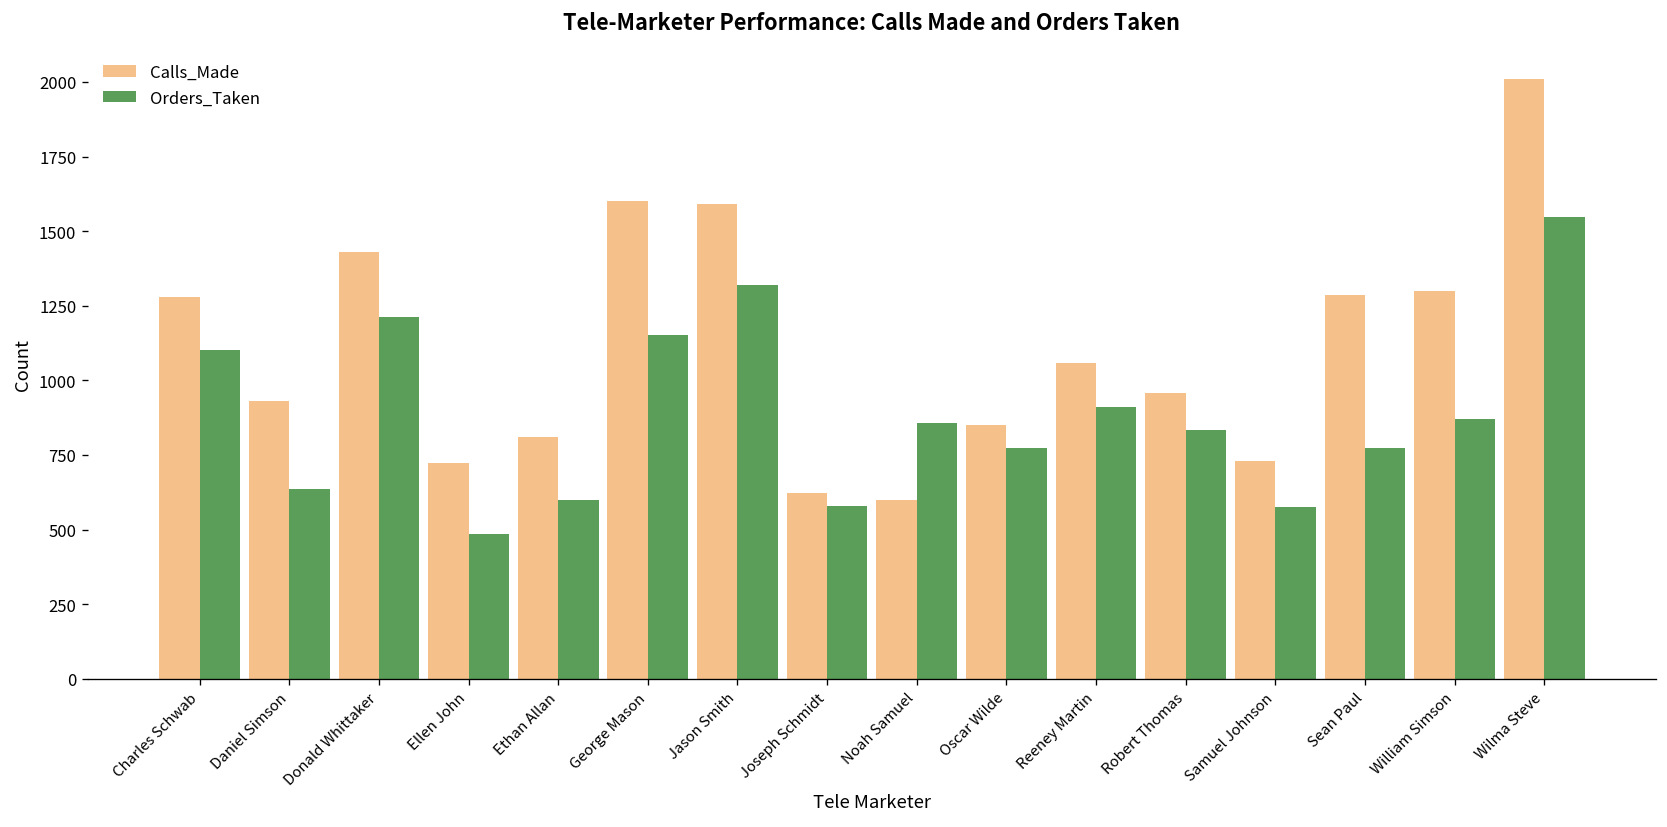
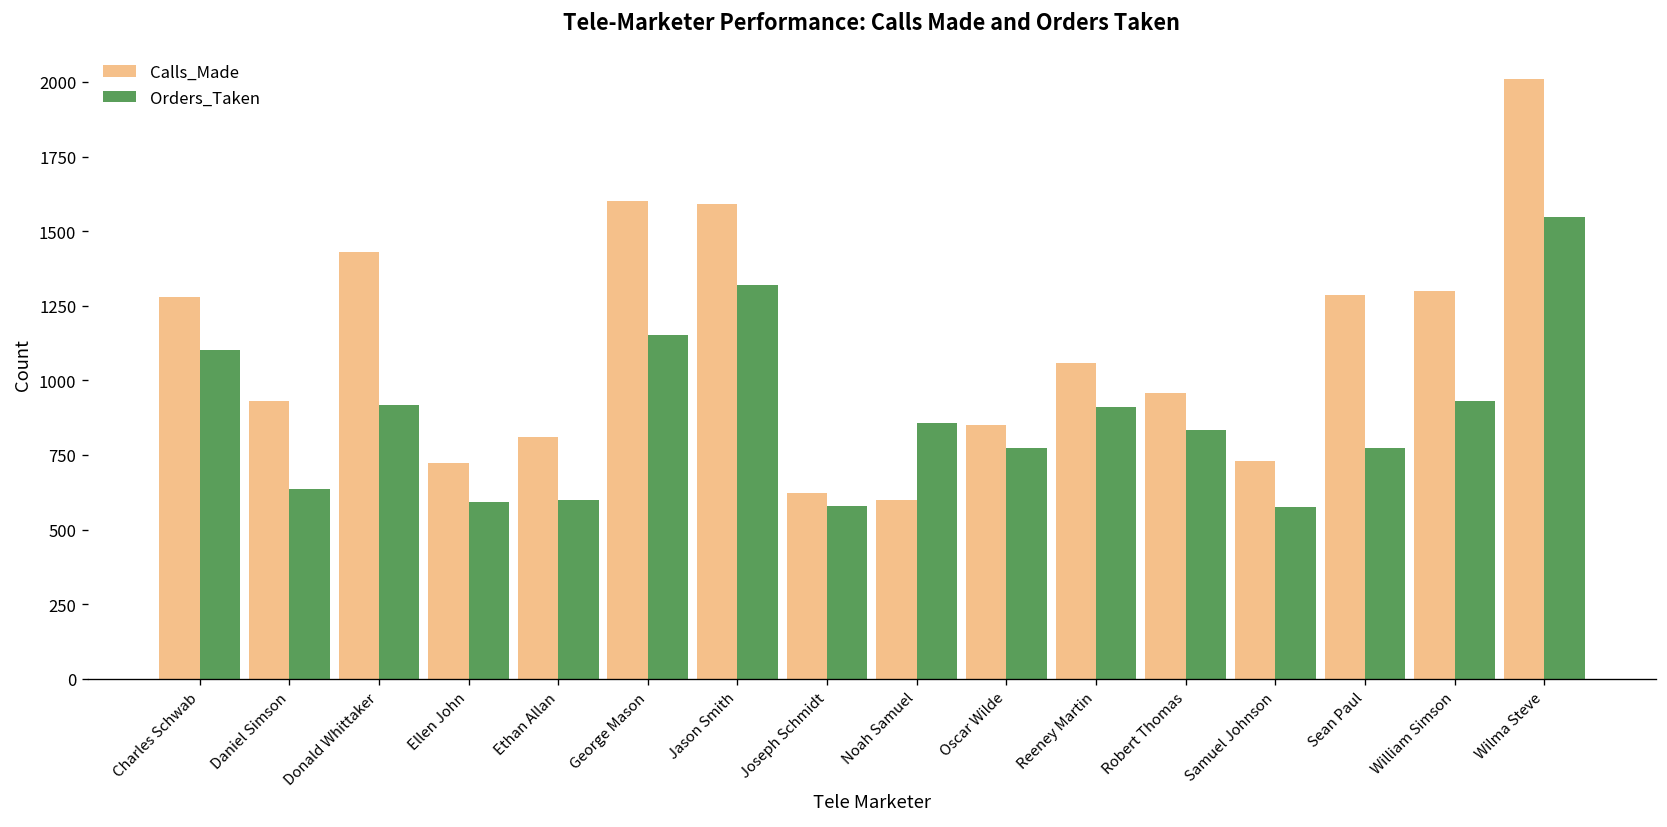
  {
    "Calls_Made": {
      "Charles Schwab": 1280,
      "Daniel Simson": 930,
      "Donald Whittaker": 1430,
      "Ellen John": 720,
      "Ethan Allan": 810,
      "George Mason": 1600,
      "Jason Smith": 1590,
      "Joseph Schmidt": 620,
      "Noah Samuel": 600,
      "Oscar Wilde": 850,
      "Reeney Martin": 1060,
      "Robert Thomas": 960,
      "Samuel Johnson": 730,
      "Sean Paul": 1290,
      "William Simson": 1300,
      "Wilma Steve": 2010
    },
    "Orders_Taken": {
      "Charles Schwab": 1100,
      "Daniel Simson": 640,
-     "Donald Whittaker": 1210,
-     "Ellen John": 490,
+     "Donald Whittaker": 920,
+     "Ellen John": 590,
      "Ethan Allan": 600,
      "George Mason": 1150,
      "Jason Smith": 1320,
      "Joseph Schmidt": 580,
      "Noah Samuel": 860,
      "Oscar Wilde": 770,
      "Reeney Martin": 910,
      "Robert Thomas": 830,
      "Samuel Johnson": 580,
      "Sean Paul": 770,
-     "William Simson": 870,
+     "William Simson": 930,
      "Wilma Steve": 1550
    }
  }
